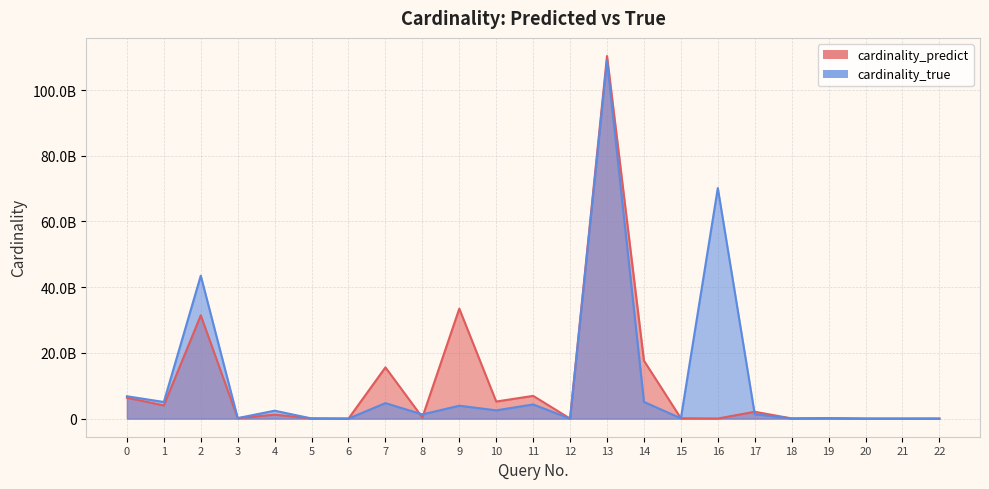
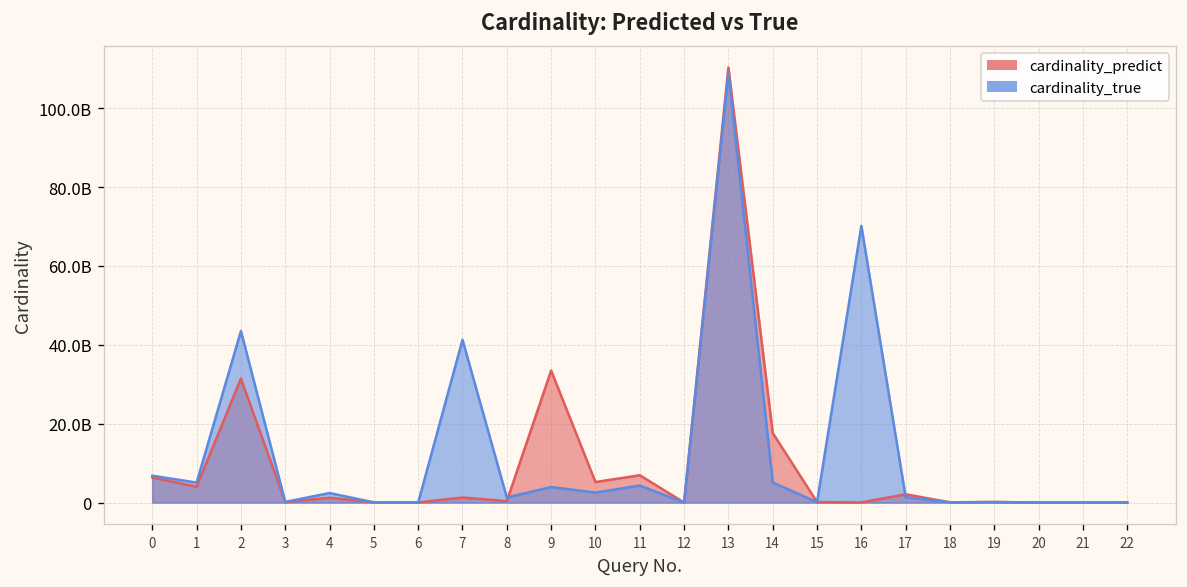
  {
    "cardinality_predict": {
      "1": 4000000000,
      "2": 31000000000,
      "4": 1000000000,
-     "7": 16000000000,
+     "7": 1000000000,
      "8": 0,
      "9": 33000000000,
      "10": 5000000000,
      "11": 7000000000,
      "13": 110000000000,
      "14": 18000000000,
      "16": 0
    },
    "cardinality_true": {
      "1": 5000000000,
      "2": 44000000000,
      "4": 2000000000,
-     "7": 5000000000,
+     "7": 41000000000,
      "8": 1000000000,
      "9": 4000000000,
      "10": 3000000000,
      "11": 4000000000,
      "13": 109000000000,
      "14": 5000000000,
      "16": 70000000000
    }
  }
